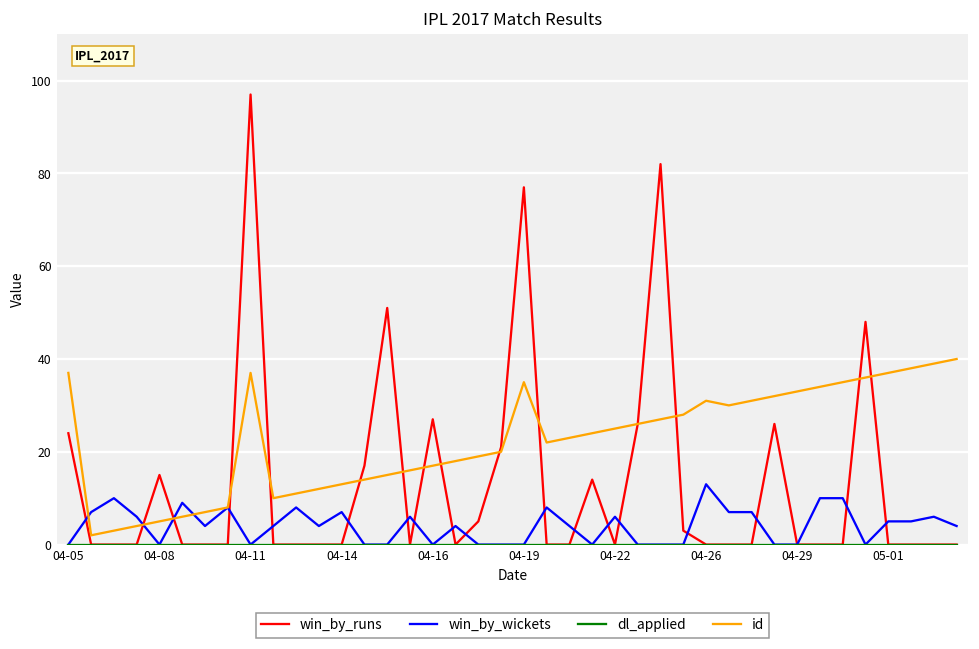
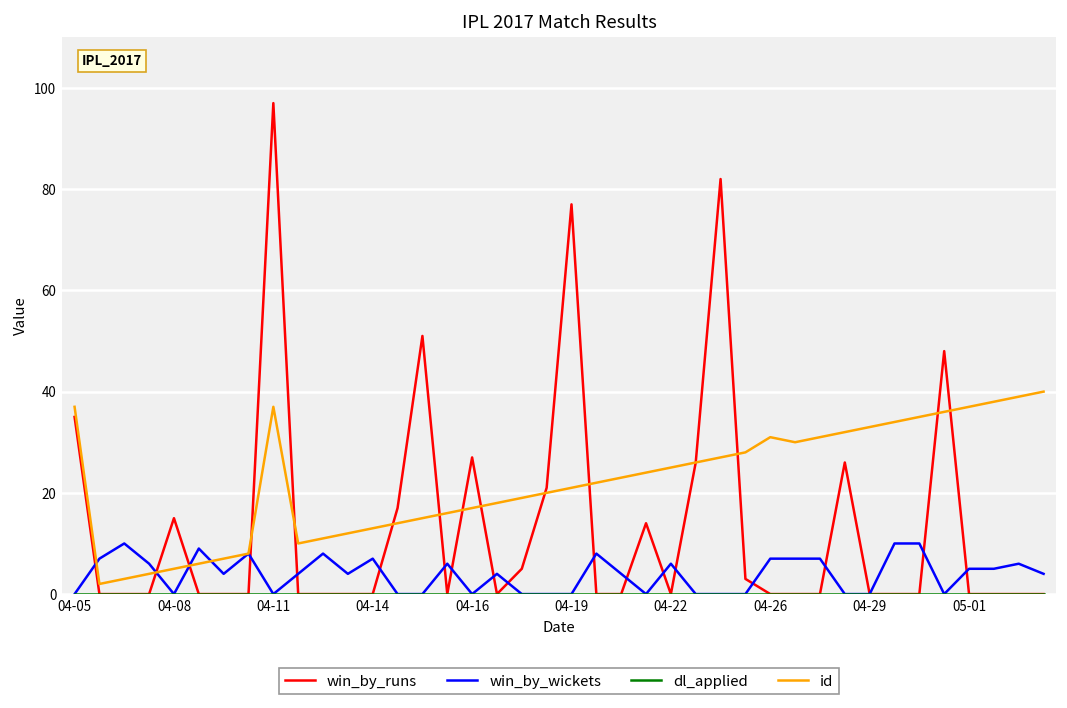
  {
    "win_by_runs": {
-     "04-05": 24,
+     "04-05": 35,
      "04-11": 97,
      "04-19": 77
    },
    "win_by_wickets": {
-     "04-26": 13
+     "04-26": 7
    },
    "id": {
      "04-05": 37,
      "04-11": 37,
-     "04-19": 35,
+     "04-19": 21,
      "04-26": 31
    }
  }
